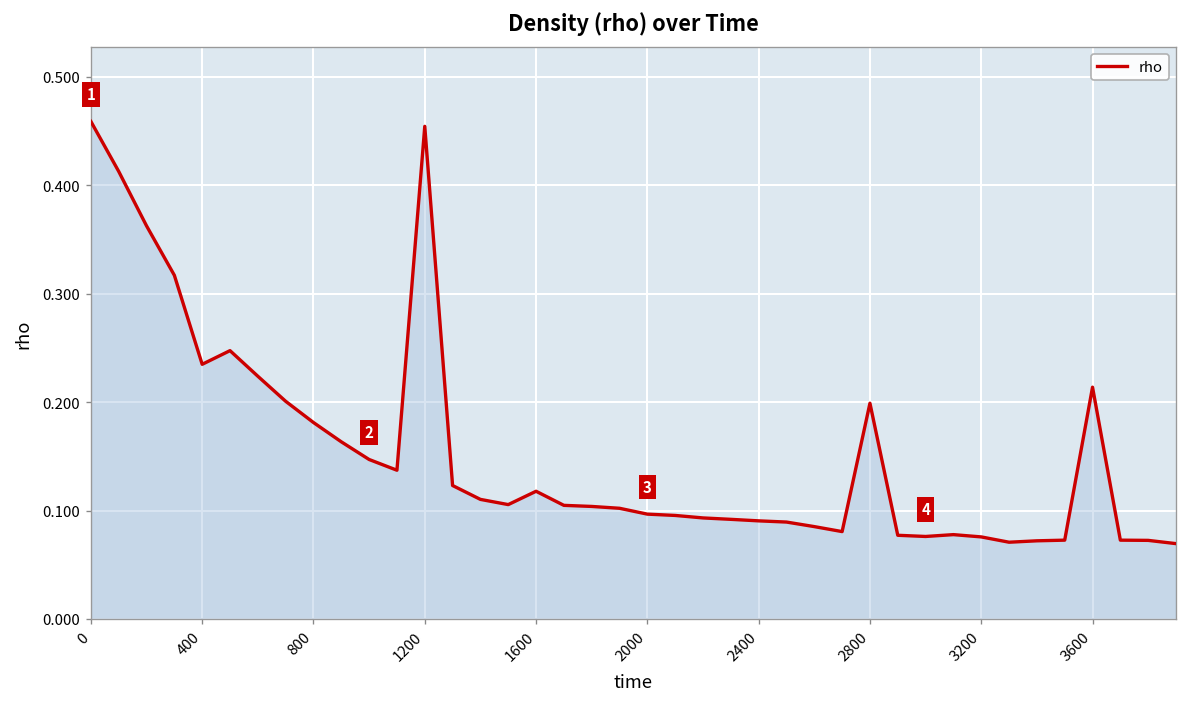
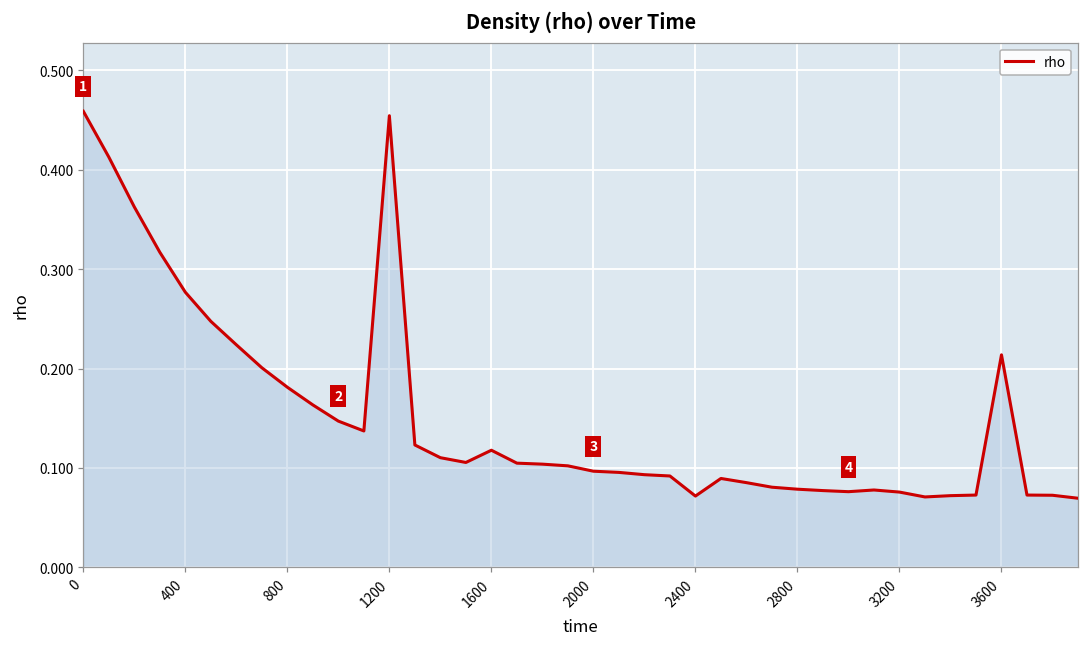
  {
-   "400": 0.23,
+   "400": 0.28,
    "800": 0.18,
    "1200": 0.45,
    "1600": 0.12,
-   "2400": 0.09,
-   "2800": 0.20,
+   "2400": 0.07,
+   "2800": 0.08,
    "3200": 0.08,
    "3600": 0.21
  }
